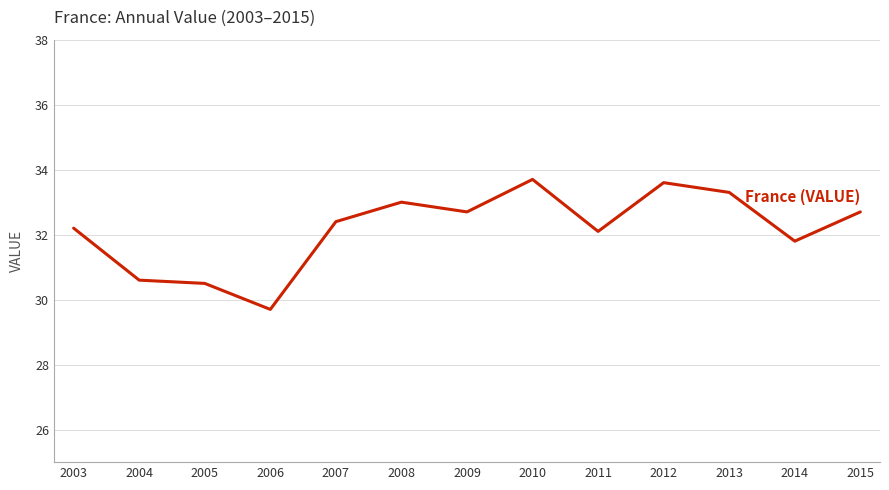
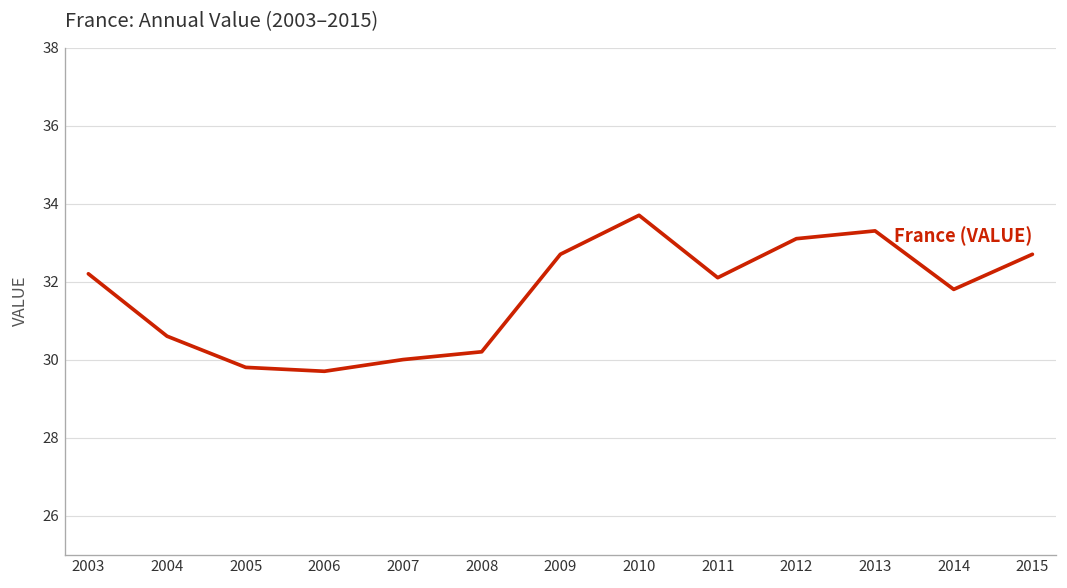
  {
    "2003": 32.2,
    "2004": 30.6,
-   "2005": 30.5,
+   "2005": 29.8,
    "2006": 29.7,
-   "2007": 32.4,
-   "2008": 33.0,
+   "2007": 30.0,
+   "2008": 30.2,
    "2009": 32.7,
    "2010": 33.7,
    "2011": 32.1,
-   "2012": 33.6,
+   "2012": 33.1,
    "2013": 33.3,
    "2014": 31.8,
    "2015": 32.7
  }
